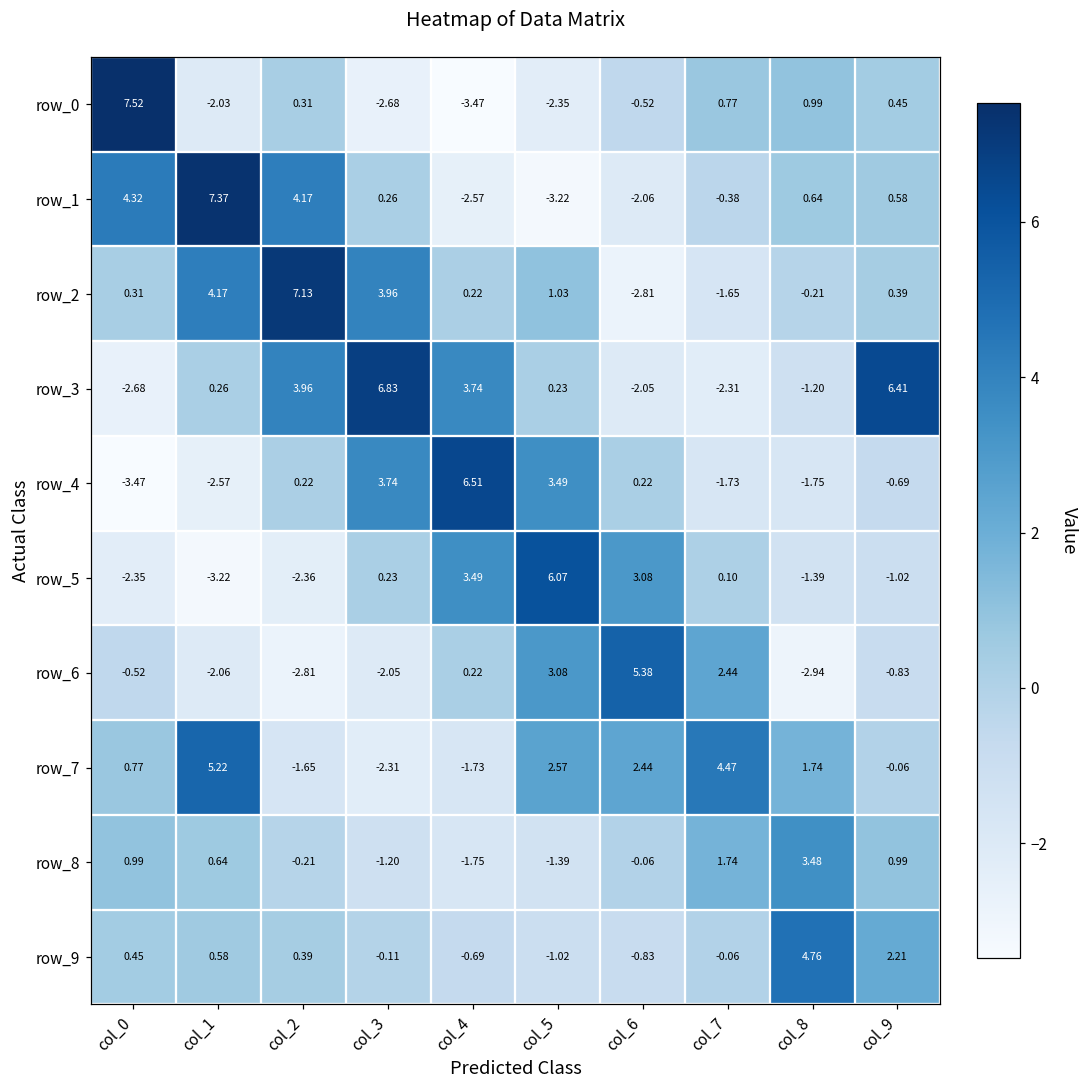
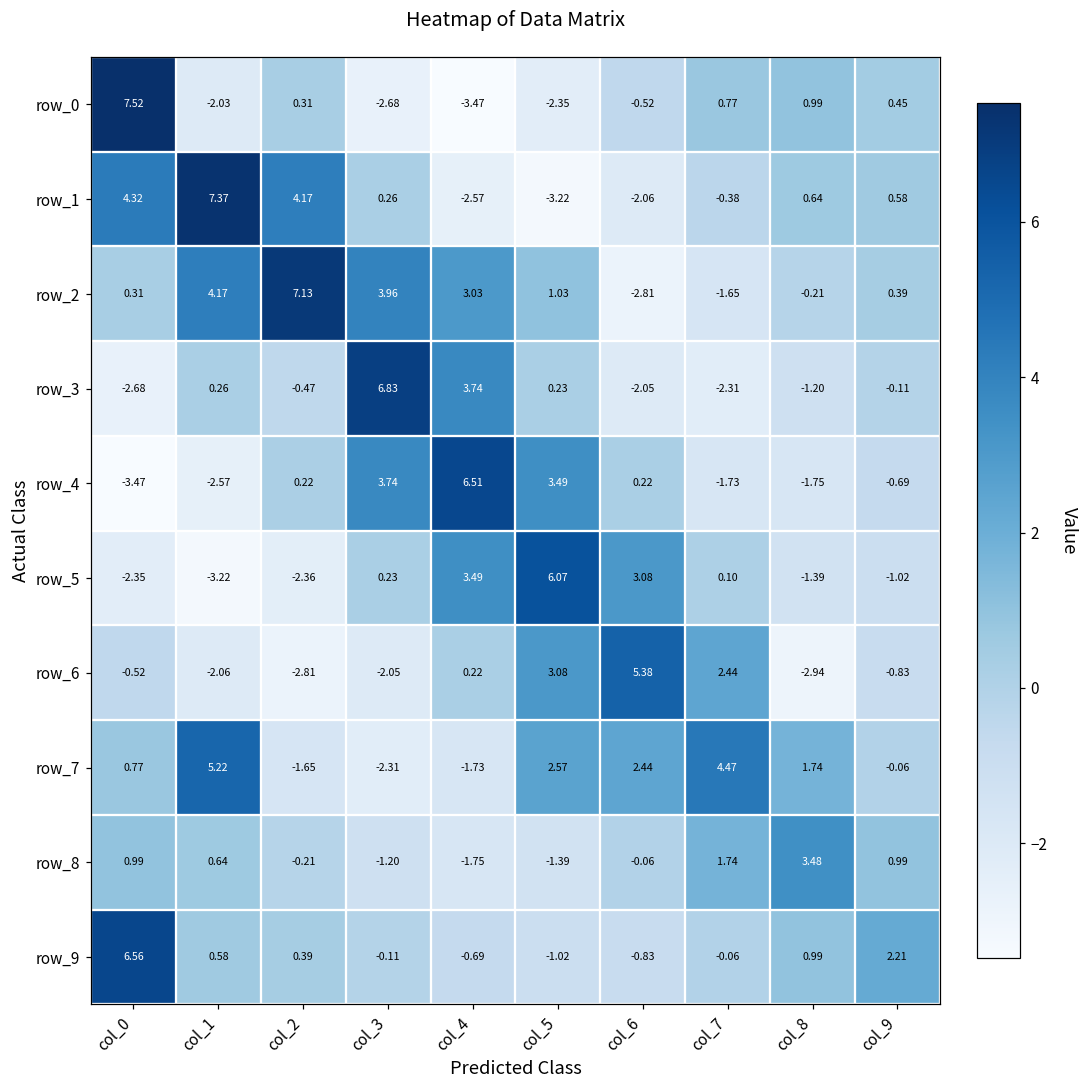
  {
    "row_0": {
      "col_0": 7.52,
      "col_1": -2.03,
      "col_2": 0.31,
      "col_3": -2.68,
      "col_4": -3.47,
      "col_5": -2.35,
      "col_6": -0.52,
      "col_7": 0.77,
      "col_8": 0.99,
      "col_9": 0.45
    },
    "row_1": {
      "col_0": 4.32,
      "col_1": 7.37,
      "col_2": 4.17,
      "col_3": 0.26,
      "col_4": -2.57,
      "col_5": -3.22,
      "col_6": -2.06,
      "col_7": -0.38,
      "col_8": 0.64,
      "col_9": 0.58
    },
    "row_2": {
      "col_0": 0.31,
      "col_1": 4.17,
      "col_2": 7.13,
      "col_3": 3.96,
-     "col_4": 0.22,
+     "col_4": 3.03,
      "col_5": 1.03,
      "col_6": -2.81,
      "col_7": -1.65,
      "col_8": -0.21,
      "col_9": 0.39
    },
    "row_3": {
      "col_0": -2.68,
      "col_1": 0.26,
-     "col_2": 3.96,
+     "col_2": -0.47,
      "col_3": 6.83,
      "col_4": 3.74,
      "col_5": 0.23,
      "col_6": -2.05,
      "col_7": -2.31,
      "col_8": -1.20,
-     "col_9": 6.41
+     "col_9": -0.11
    },
    "row_4": {
      "col_0": -3.47,
      "col_1": -2.57,
      "col_2": 0.22,
      "col_3": 3.74,
      "col_4": 6.51,
      "col_5": 3.49,
      "col_6": 0.22,
      "col_7": -1.73,
      "col_8": -1.75,
      "col_9": -0.69
    },
    "row_5": {
      "col_0": -2.35,
      "col_1": -3.22,
      "col_2": -2.36,
      "col_3": 0.23,
      "col_4": 3.49,
      "col_5": 6.07,
      "col_6": 3.08,
      "col_7": 0.10,
      "col_8": -1.39,
      "col_9": -1.02
    },
    "row_6": {
      "col_0": -0.52,
      "col_1": -2.06,
      "col_2": -2.81,
      "col_3": -2.05,
      "col_4": 0.22,
      "col_5": 3.08,
      "col_6": 5.38,
      "col_7": 2.44,
      "col_8": -2.94,
      "col_9": -0.83
    },
    "row_7": {
      "col_0": 0.77,
      "col_1": 5.22,
      "col_2": -1.65,
      "col_3": -2.31,
      "col_4": -1.73,
      "col_5": 2.57,
      "col_6": 2.44,
      "col_7": 4.47,
      "col_8": 1.74,
      "col_9": -0.06
    },
    "row_8": {
      "col_0": 0.99,
      "col_1": 0.64,
      "col_2": -0.21,
      "col_3": -1.20,
      "col_4": -1.75,
      "col_5": -1.39,
      "col_6": -0.06,
      "col_7": 1.74,
      "col_8": 3.48,
      "col_9": 0.99
    },
    "row_9": {
-     "col_0": 0.45,
+     "col_0": 6.56,
      "col_1": 0.58,
      "col_2": 0.39,
      "col_3": -0.11,
      "col_4": -0.69,
      "col_5": -1.02,
      "col_6": -0.83,
      "col_7": -0.06,
-     "col_8": 4.76,
+     "col_8": 0.99,
      "col_9": 2.21
    }
  }
